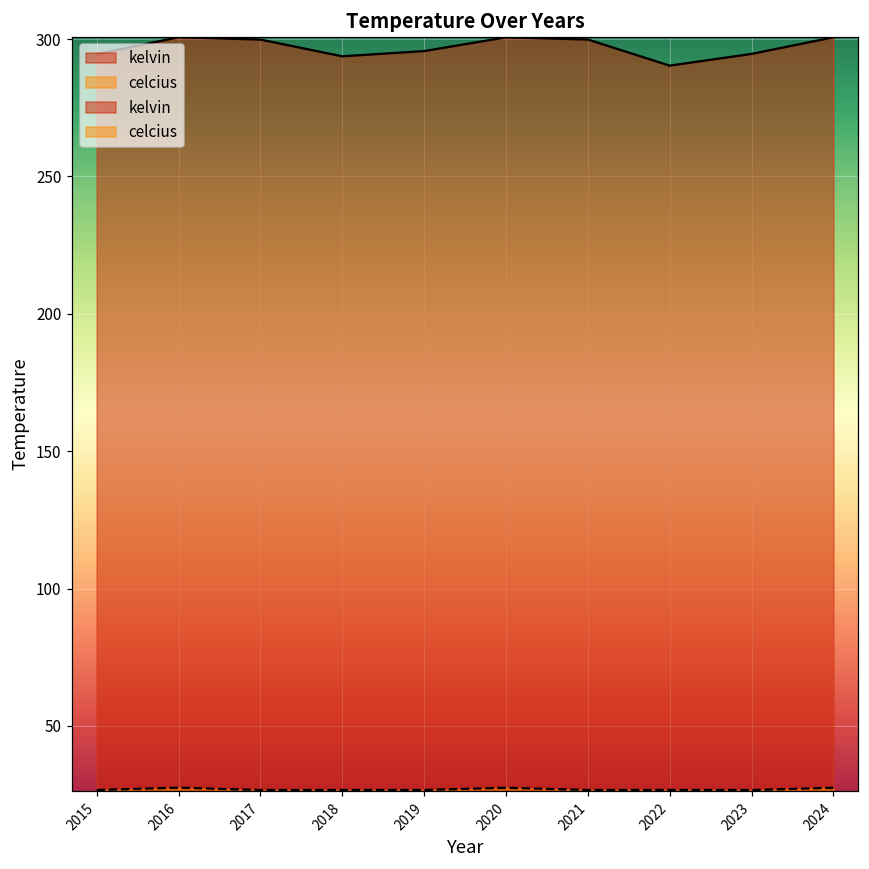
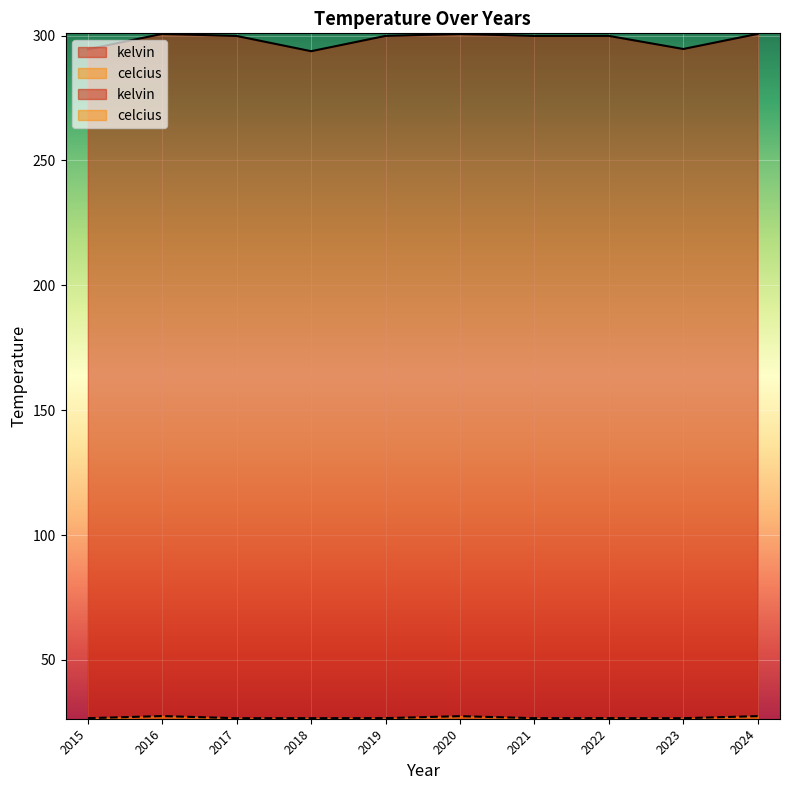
  {
    "kelvin": {
      "2016": 301,
      "2017": 300,
      "2018": 294,
-     "2019": 296,
+     "2019": 300,
      "2020": 301,
      "2021": 300,
-     "2022": 290,
+     "2022": 300,
      "2023": 295,
      "2024": 301
    },
    "celcius": {
      "2015": 27,
      "2016": 28,
      "2017": 27,
      "2018": 27,
      "2019": 27,
      "2020": 28,
      "2021": 27,
      "2022": 27,
      "2023": 27,
      "2024": 28
    }
  }
